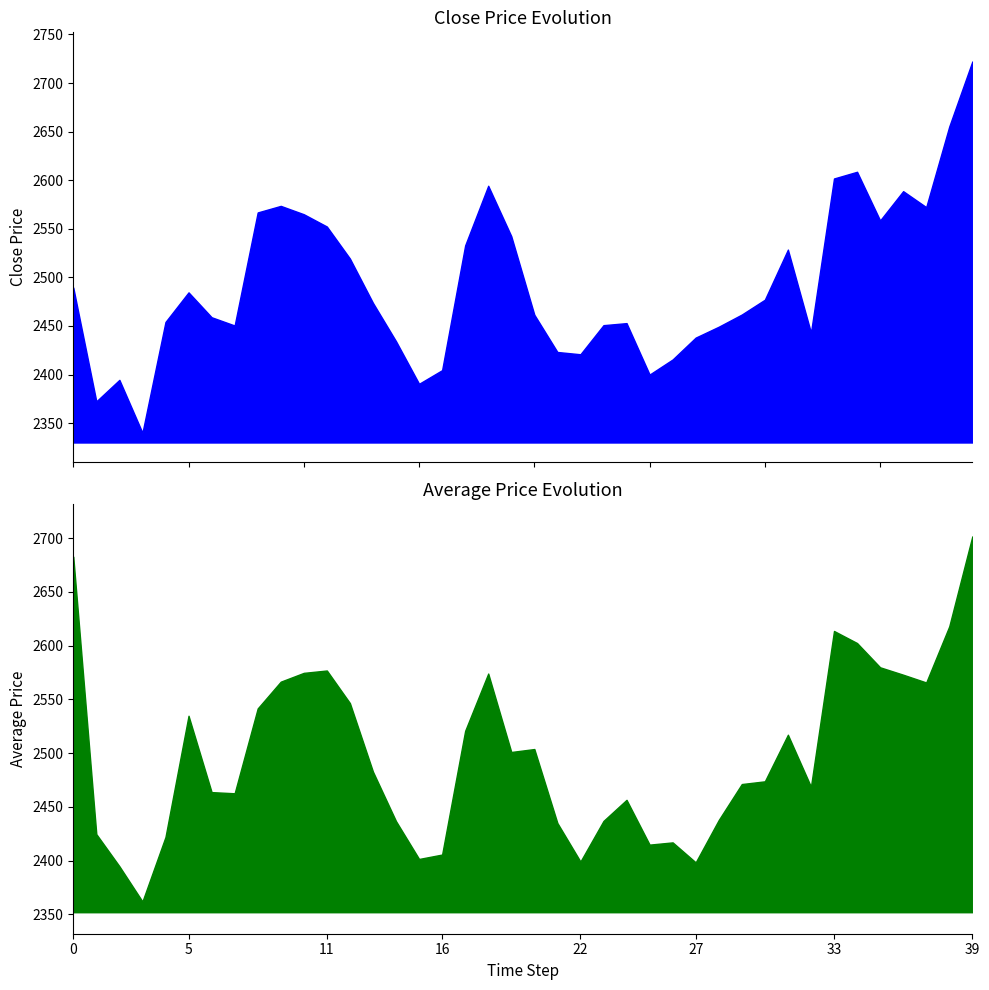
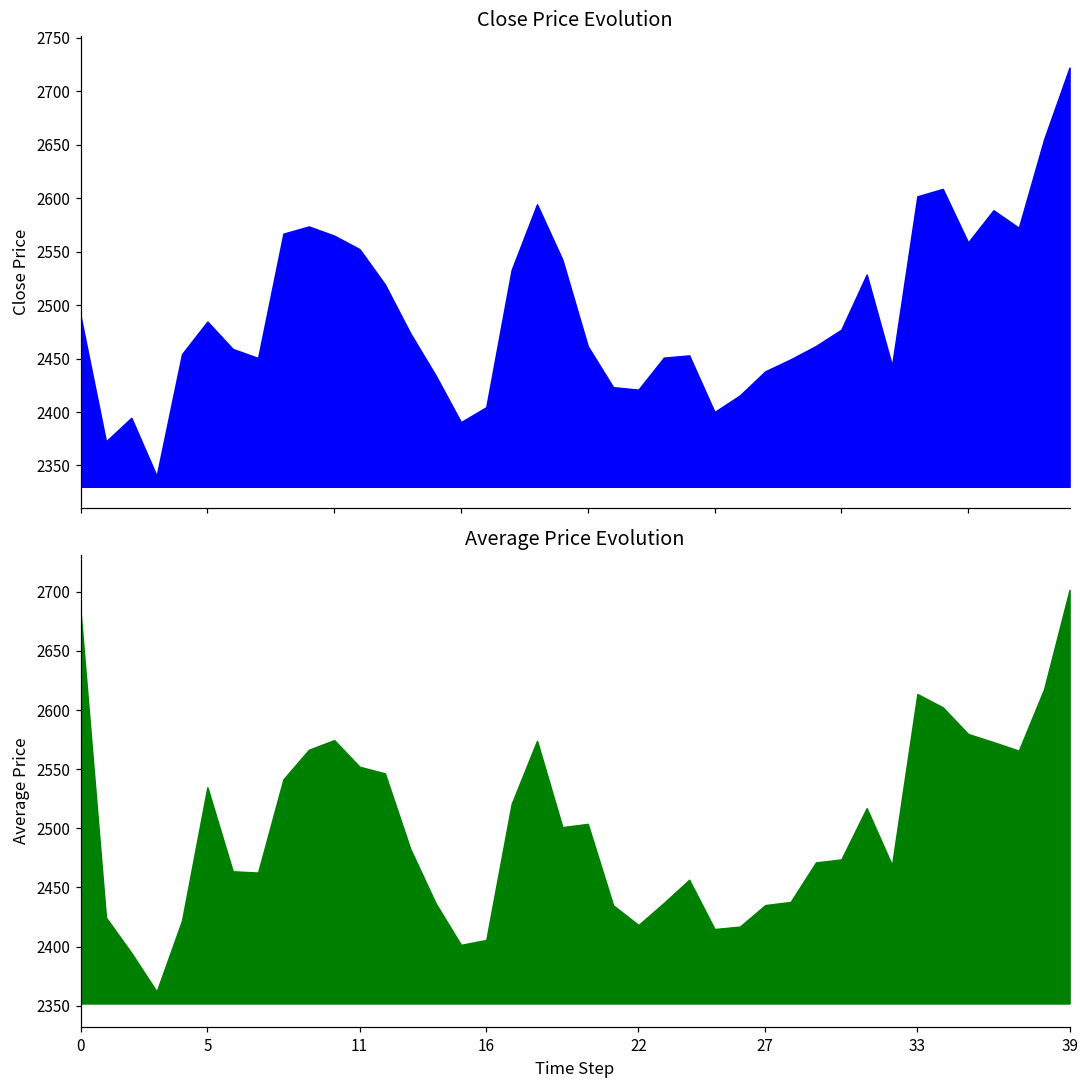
  {
    "Average Price Evolution": {
      "0": 2683,
      "5": 2535,
-     "11": 2577,
+     "11": 2552,
      "16": 2406,
-     "22": 2399,
-     "27": 2398,
+     "22": 2418,
+     "27": 2435,
      "33": 2614,
      "39": 2702
    }
  }
